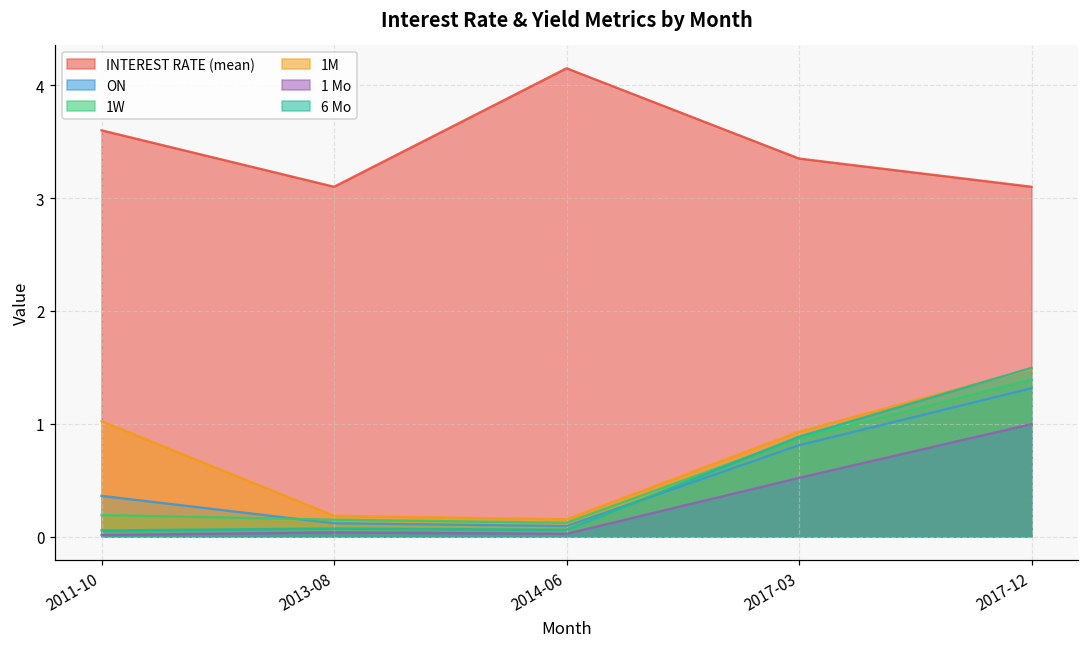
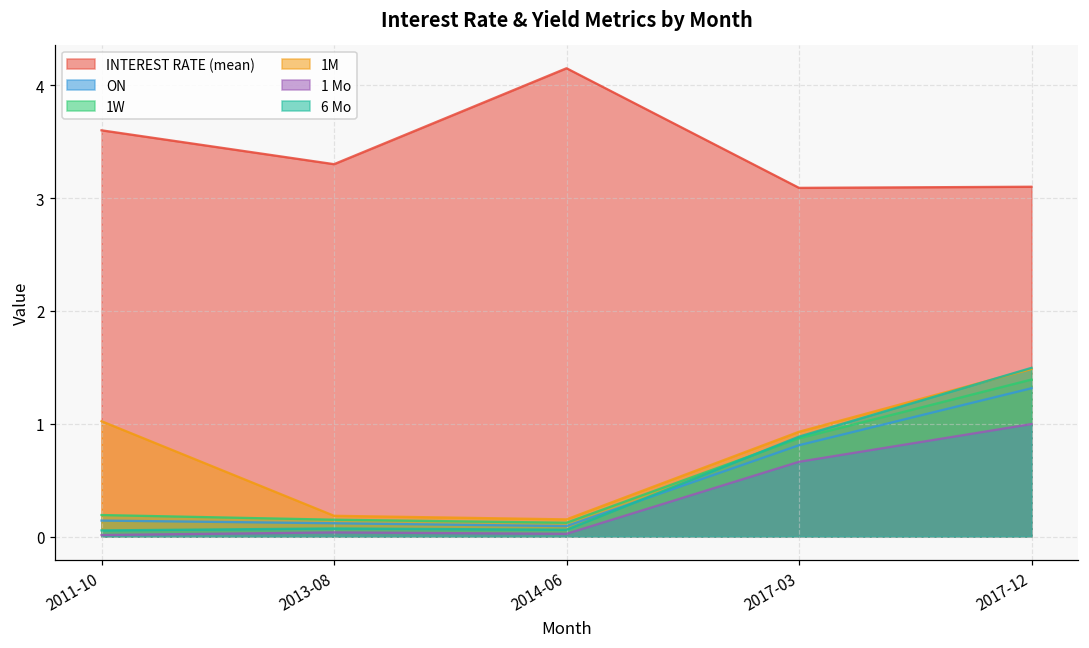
  {
    "INTEREST RATE (mean)": {
      "2011-10": 3.60,
-     "2013-08": 3.1,
+     "2013-08": 3.3,
      "2014-06": 4.15,
-     "2017-03": 3.35,
+     "2017-03": 3.09,
      "2017-12": 3.10
    },
    "ON": {
-     "2011-10": 0.36,
+     "2011-10": 0.14,
      "2013-08": 0.12,
      "2014-06": 0.09,
      "2017-03": 0.81,
      "2017-12": 1.31
    },
    "1M": {
      "2011-10": 1.02,
      "2013-08": 0.18,
      "2014-06": 0.15,
      "2017-03": 0.93
    },
    "1 Mo": {
      "2011-10": 0.01,
      "2013-08": 0.04,
      "2014-06": 0.02,
-     "2017-03": 0.52,
+     "2017-03": 0.66,
      "2017-12": 1.00
    }
  }
